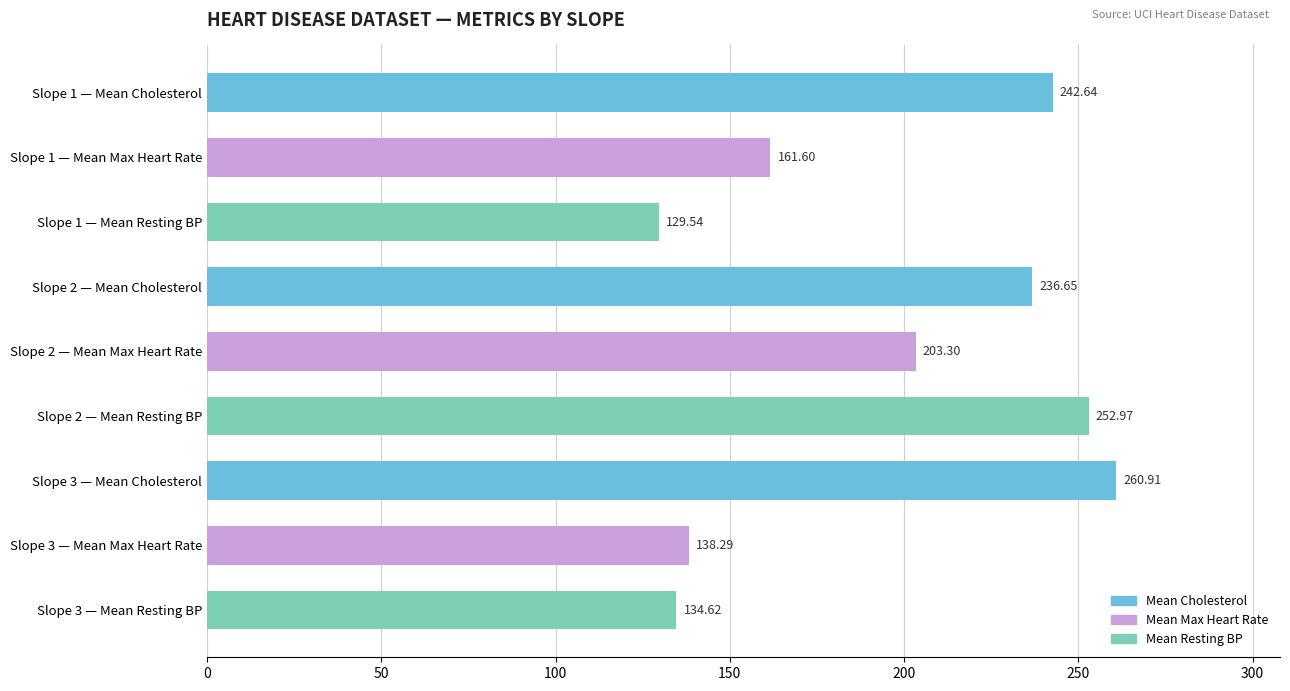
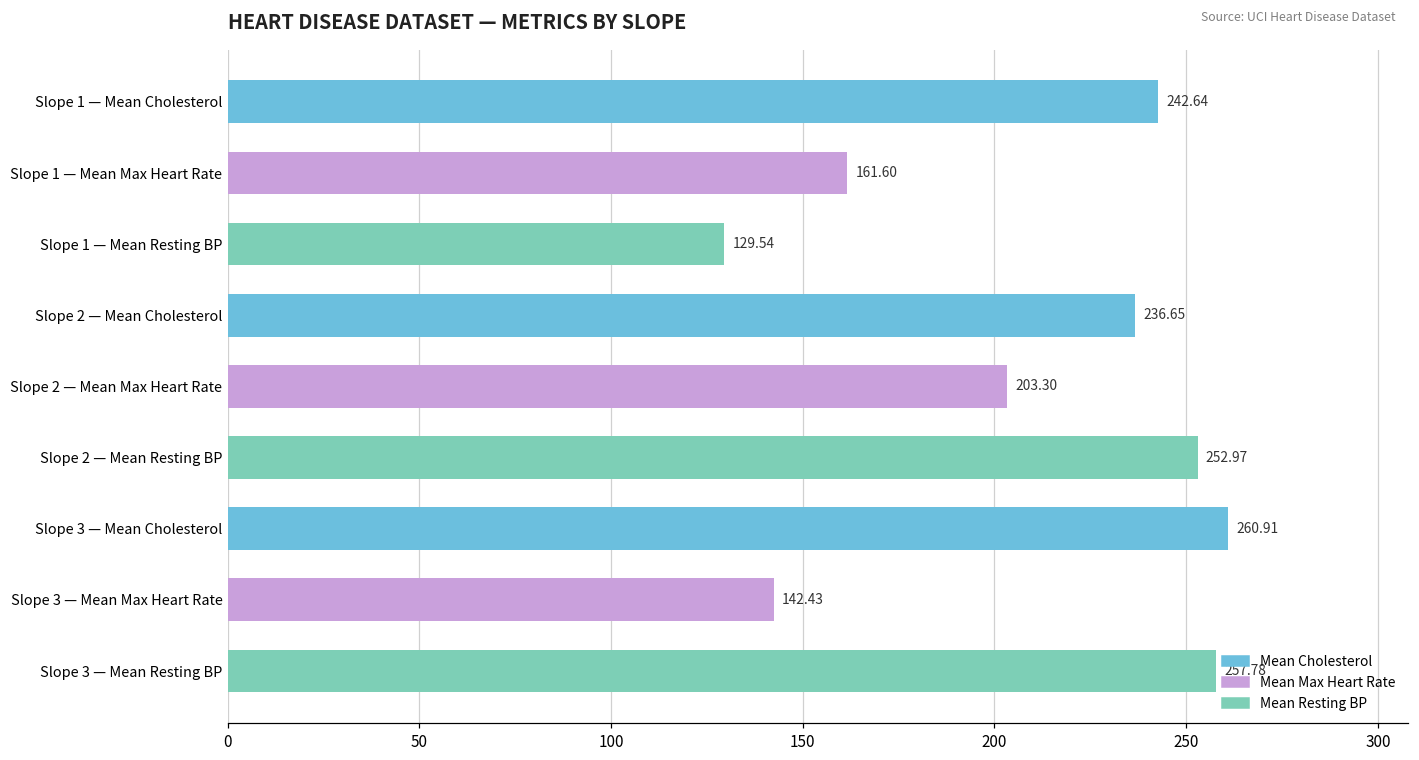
  {
    "Slope 1 — Mean Cholesterol": 242.64,
    "Slope 1 — Mean Max Heart Rate": 161.60,
    "Slope 1 — Mean Resting BP": 129.54,
    "Slope 2 — Mean Cholesterol": 236.65,
    "Slope 2 — Mean Max Heart Rate": 203.30,
    "Slope 2 — Mean Resting BP": 252.97,
    "Slope 3 — Mean Cholesterol": 260.91,
-   "Slope 3 — Mean Max Heart Rate": 138.29,
-   "Slope 3 — Mean Resting BP": 134.62
+   "Slope 3 — Mean Max Heart Rate": 142.43,
+   "Slope 3 — Mean Resting BP": 257.78
  }
